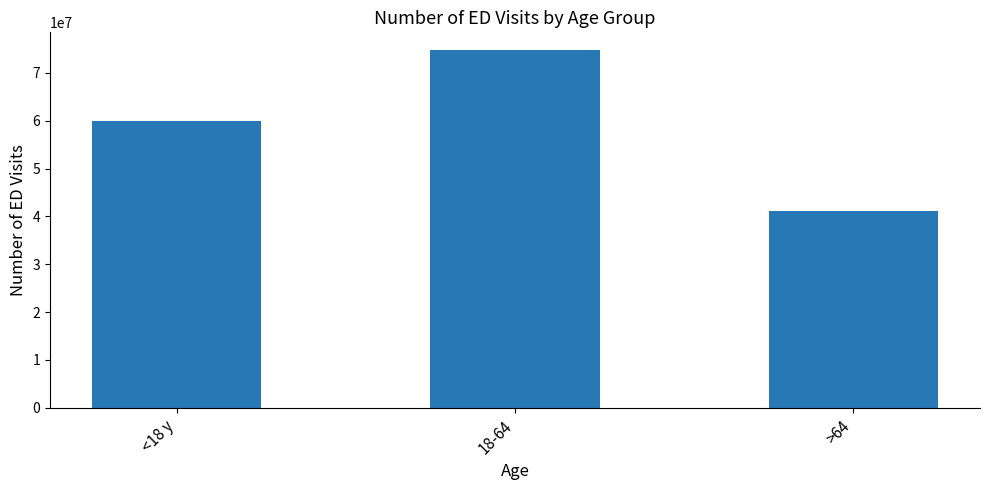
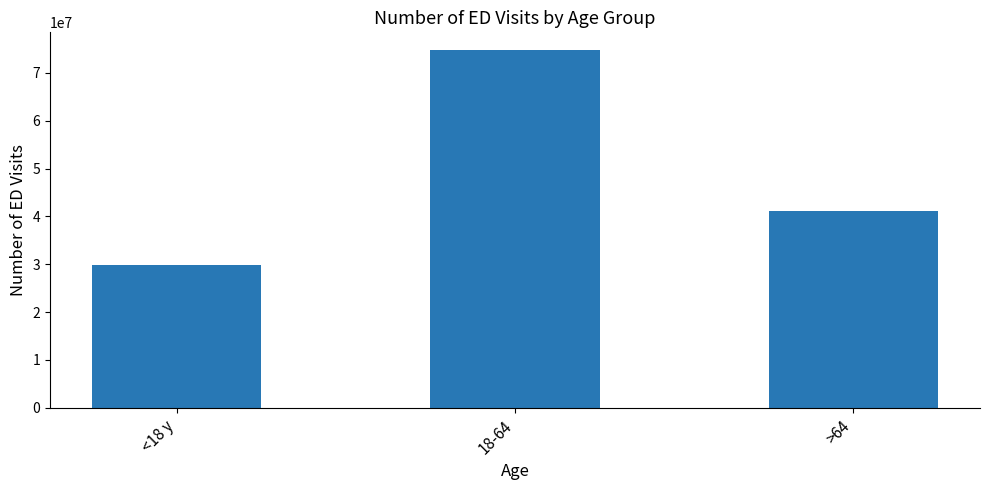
  {
-   "<18 y": 60000000,
+   "<18 y": 30000000,
    "18-64": 75000000,
    ">64": 41000000
  }
